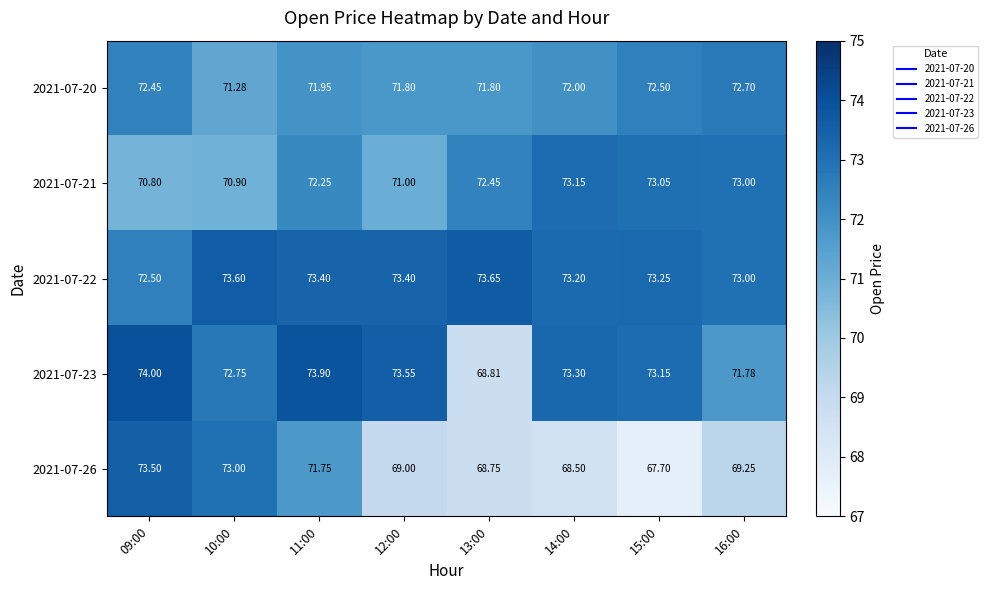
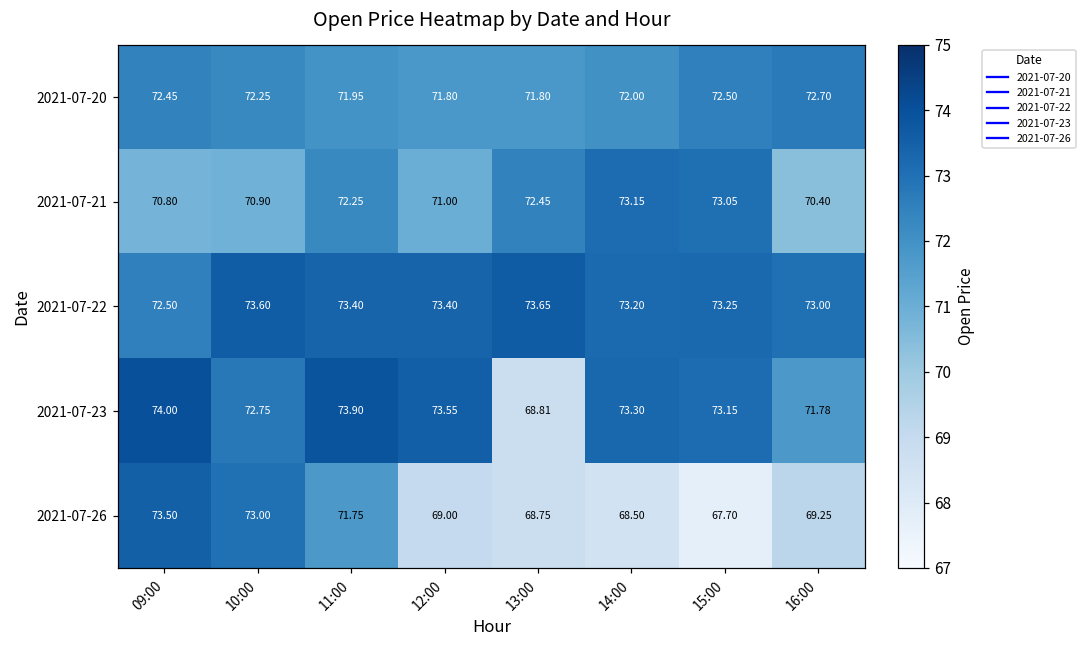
  {
    "2021-07-20": {
      "09:00": 72.45,
-     "10:00": 71.28,
+     "10:00": 72.25,
      "11:00": 71.95,
      "12:00": 71.80,
      "13:00": 71.80,
      "14:00": 72.00,
      "15:00": 72.50,
      "16:00": 72.70
    },
    "2021-07-21": {
      "09:00": 70.80,
      "10:00": 70.90,
      "11:00": 72.25,
      "12:00": 71.00,
      "13:00": 72.45,
      "14:00": 73.15,
      "15:00": 73.05,
-     "16:00": 73.00
+     "16:00": 70.40
    },
    "2021-07-22": {
      "09:00": 72.50,
      "10:00": 73.60,
      "11:00": 73.40,
      "12:00": 73.40,
      "13:00": 73.65,
      "14:00": 73.20,
      "15:00": 73.25,
      "16:00": 73.00
    },
    "2021-07-23": {
      "09:00": 74.00,
      "10:00": 72.75,
      "11:00": 73.90,
      "12:00": 73.55,
      "13:00": 68.81,
      "14:00": 73.30,
      "15:00": 73.15,
      "16:00": 71.78
    },
    "2021-07-26": {
      "09:00": 73.50,
      "10:00": 73.00,
      "11:00": 71.75,
      "12:00": 69.00,
      "13:00": 68.75,
      "14:00": 68.50,
      "15:00": 67.70,
      "16:00": 69.25
    }
  }
